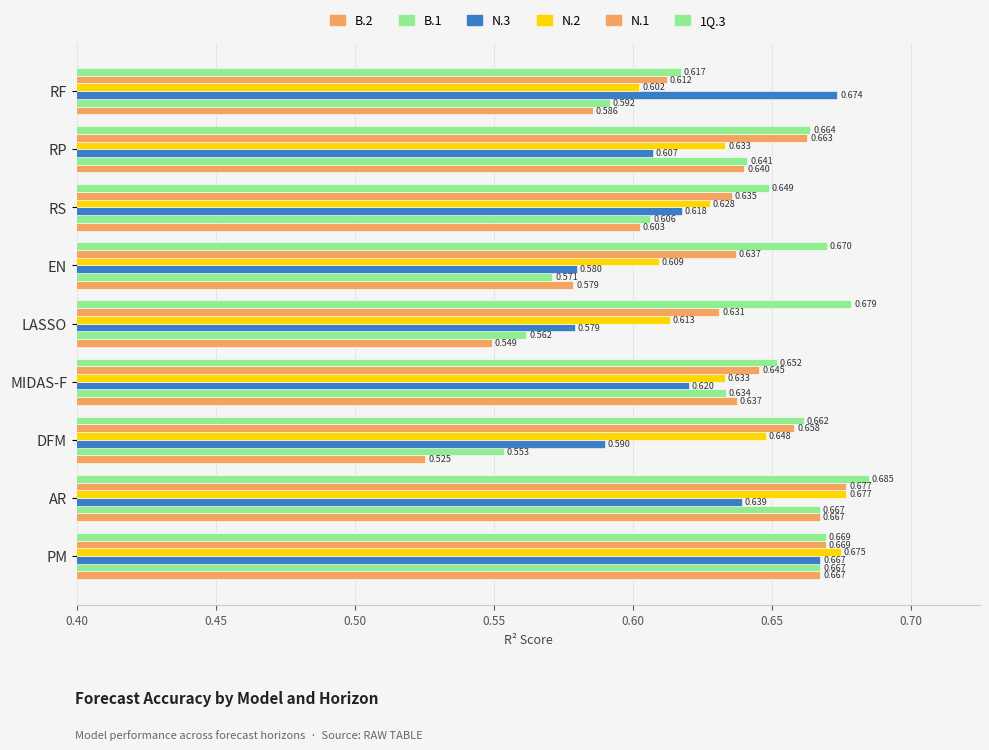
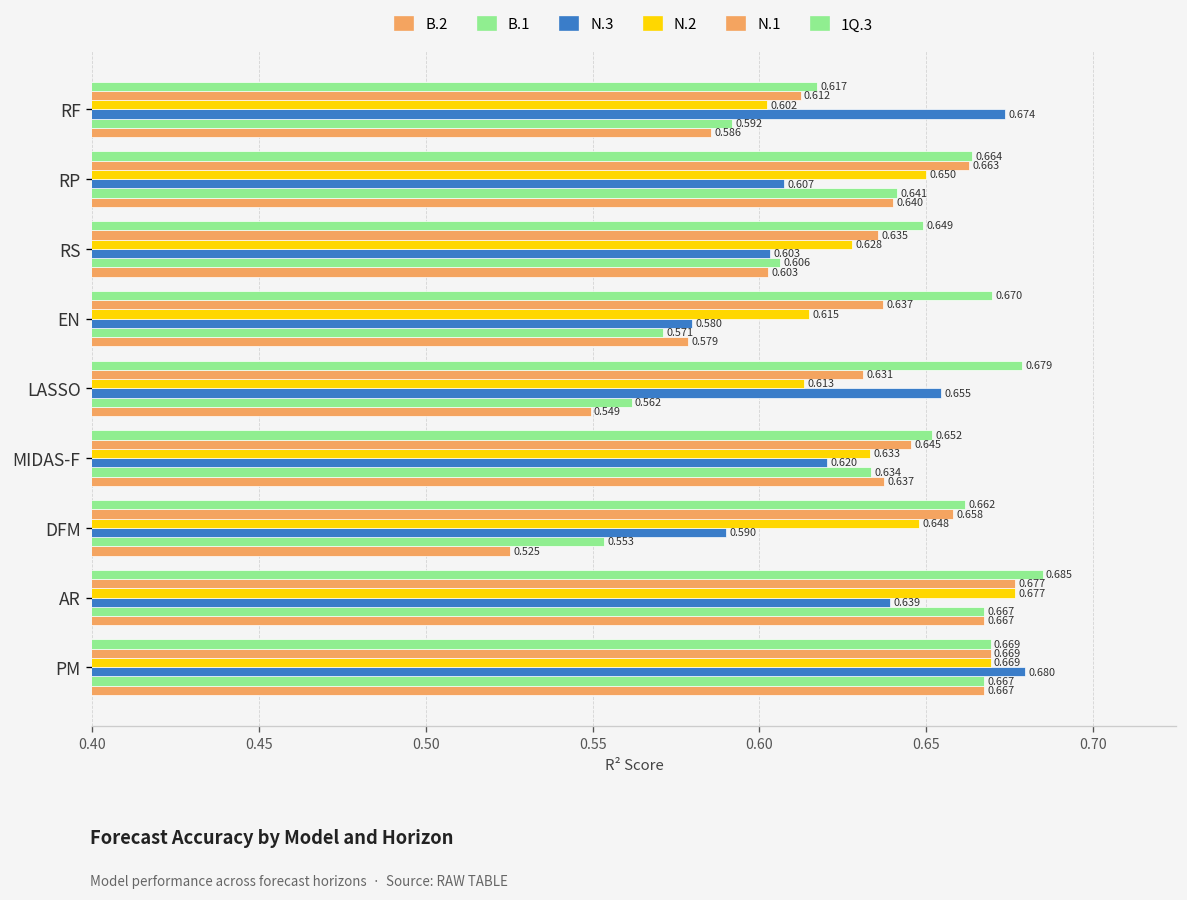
  {
    "N.3": {
      "RF": 0.674,
      "RP": 0.607,
-     "RS": 0.618,
+     "RS": 0.603,
      "EN": 0.580,
-     "LASSO": 0.579,
+     "LASSO": 0.655,
      "MIDAS-F": 0.620,
      "DFM": 0.590,
      "AR": 0.639,
-     "PM": 0.667
+     "PM": 0.680
    },
    "N.2": {
      "RF": 0.602,
-     "RP": 0.633,
+     "RP": 0.650,
      "RS": 0.628,
-     "EN": 0.609,
+     "EN": 0.615,
      "LASSO": 0.613,
      "MIDAS-F": 0.633,
      "DFM": 0.648,
      "AR": 0.677,
-     "PM": 0.675
+     "PM": 0.669
    }
  }
